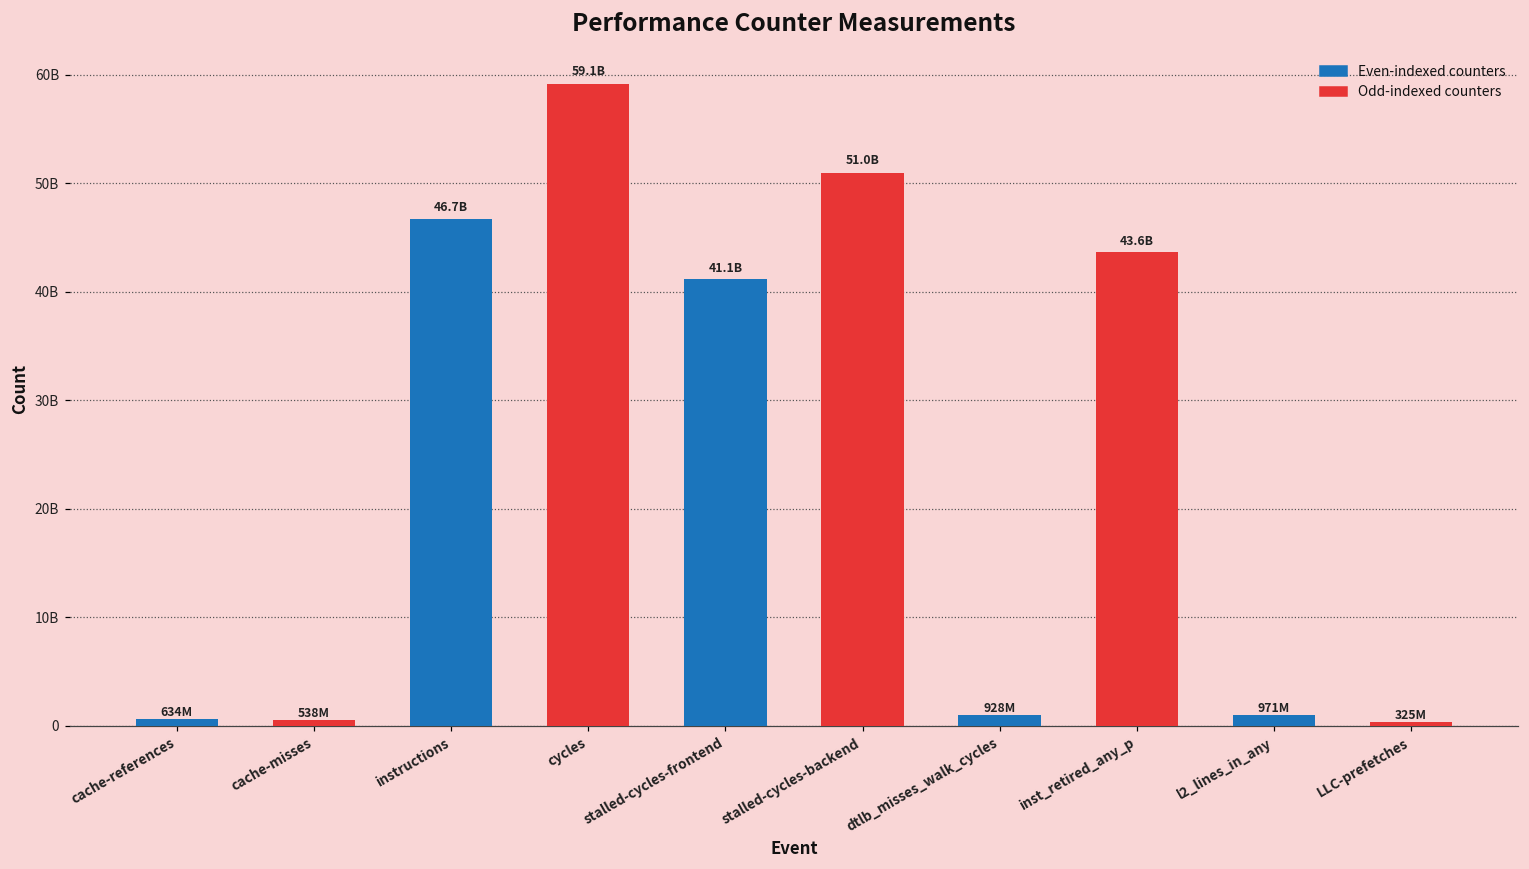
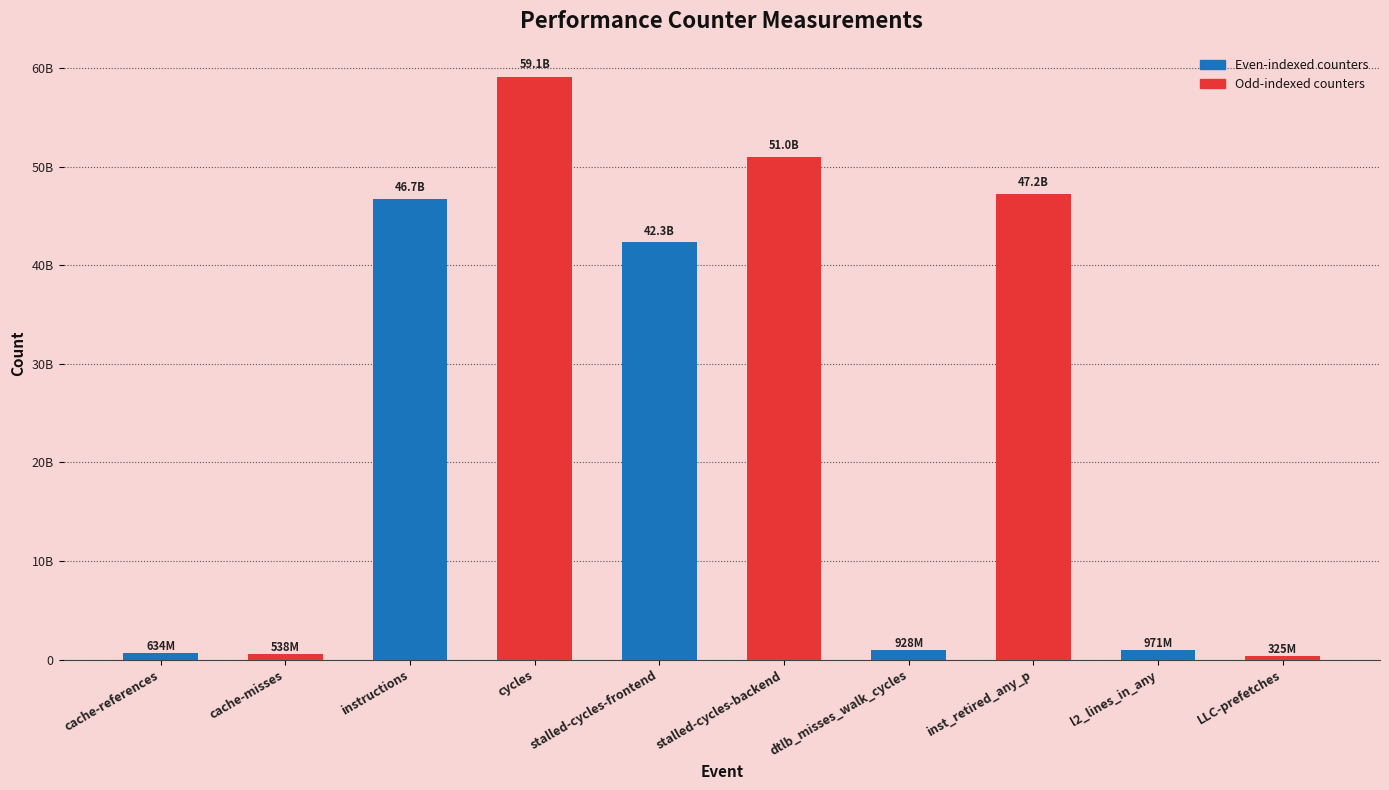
  {
    "cache-references": "634M",
    "cache-misses": "538M",
    "instructions": "46.7B",
    "cycles": "59.1B",
-   "stalled-cycles-frontend": "41.1B",
+   "stalled-cycles-frontend": "42.3B",
    "stalled-cycles-backend": "51.0B",
    "dtlb_misses_walk_cycles": "928M",
-   "inst_retired_any_p": "43.6B",
+   "inst_retired_any_p": "47.2B",
    "l2_lines_in_any": "971M",
    "LLC-prefetches": "325M"
  }
